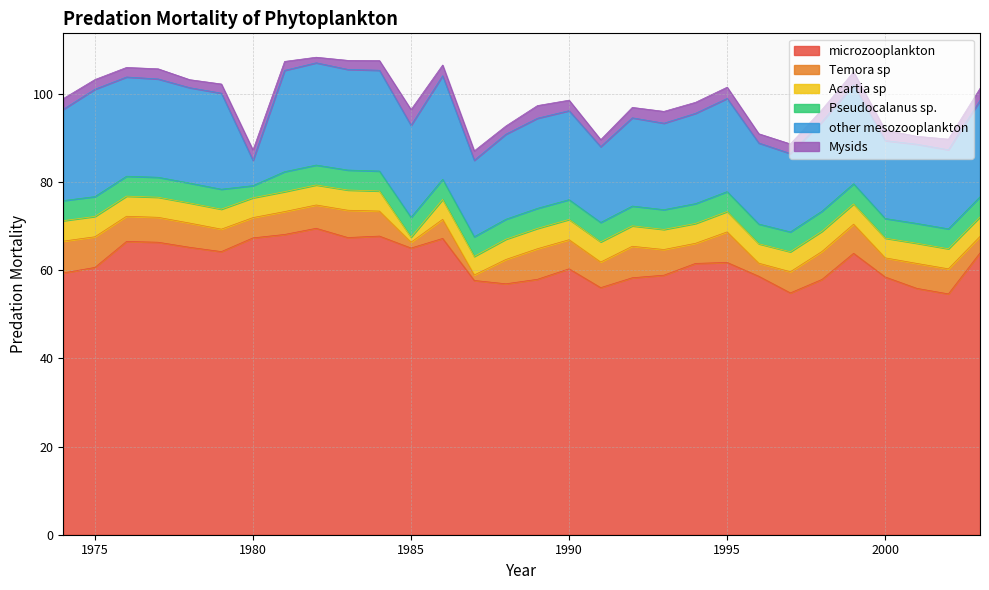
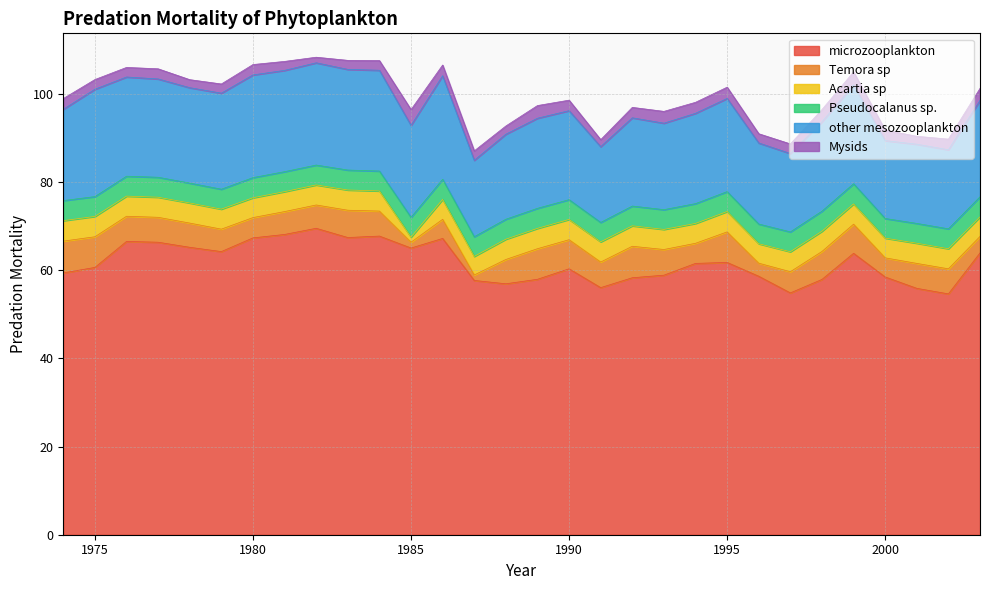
  {
    "Acartia sp": {
      "1975": 5,
      "1980": 5,
      "1985": 1,
      "1990": 5,
      "1995": 5,
      "2000": 4
    },
    "Pseudocalanus sp.": {
      "1975": 4,
-     "1980": 3,
+     "1980": 5,
      "1985": 4,
      "1990": 4,
      "1995": 5,
      "2000": 4
    },
    "other mesozooplankton": {
      "1975": 24,
-     "1980": 6,
+     "1980": 23,
      "1985": 21,
      "1990": 20,
      "1995": 21
    },
    "Mysids": {
      "1975": 2,
      "1980": 2,
      "1985": 4,
      "1990": 2,
      "1995": 3
    }
  }
